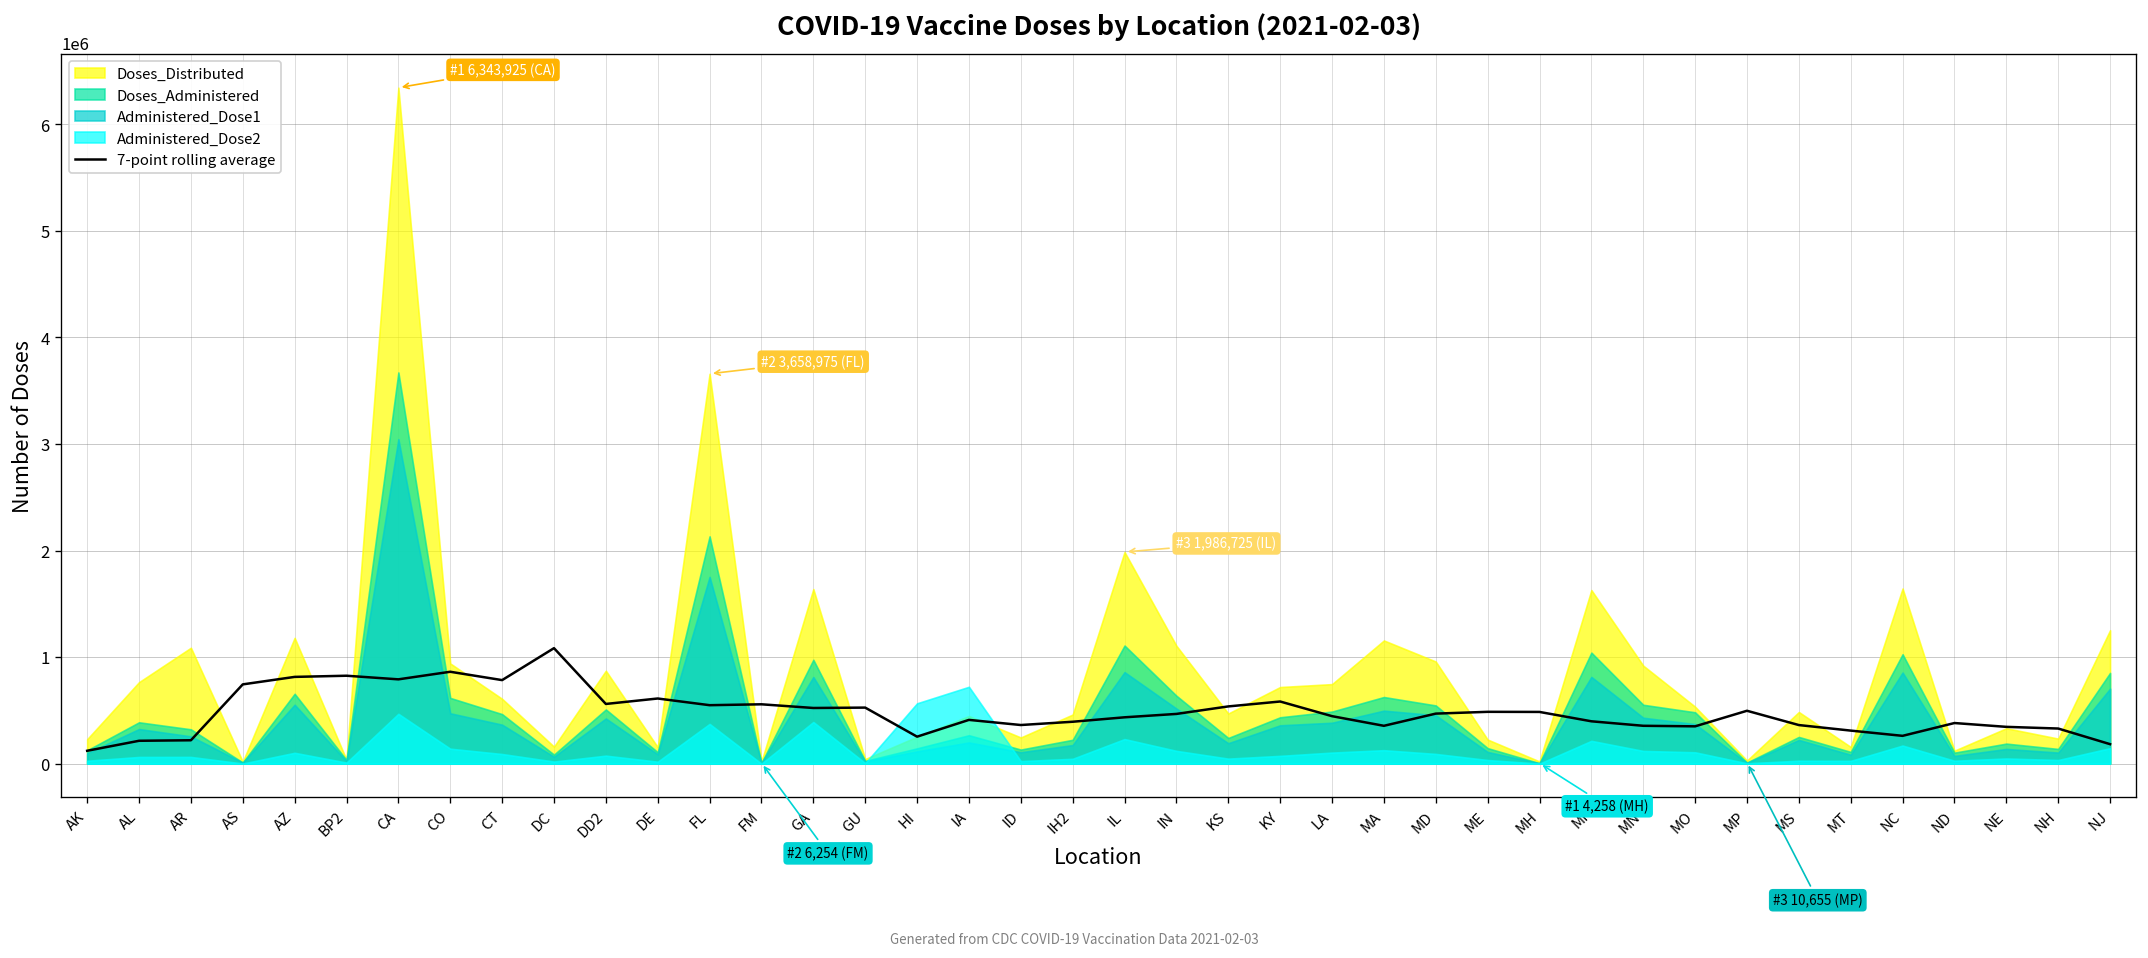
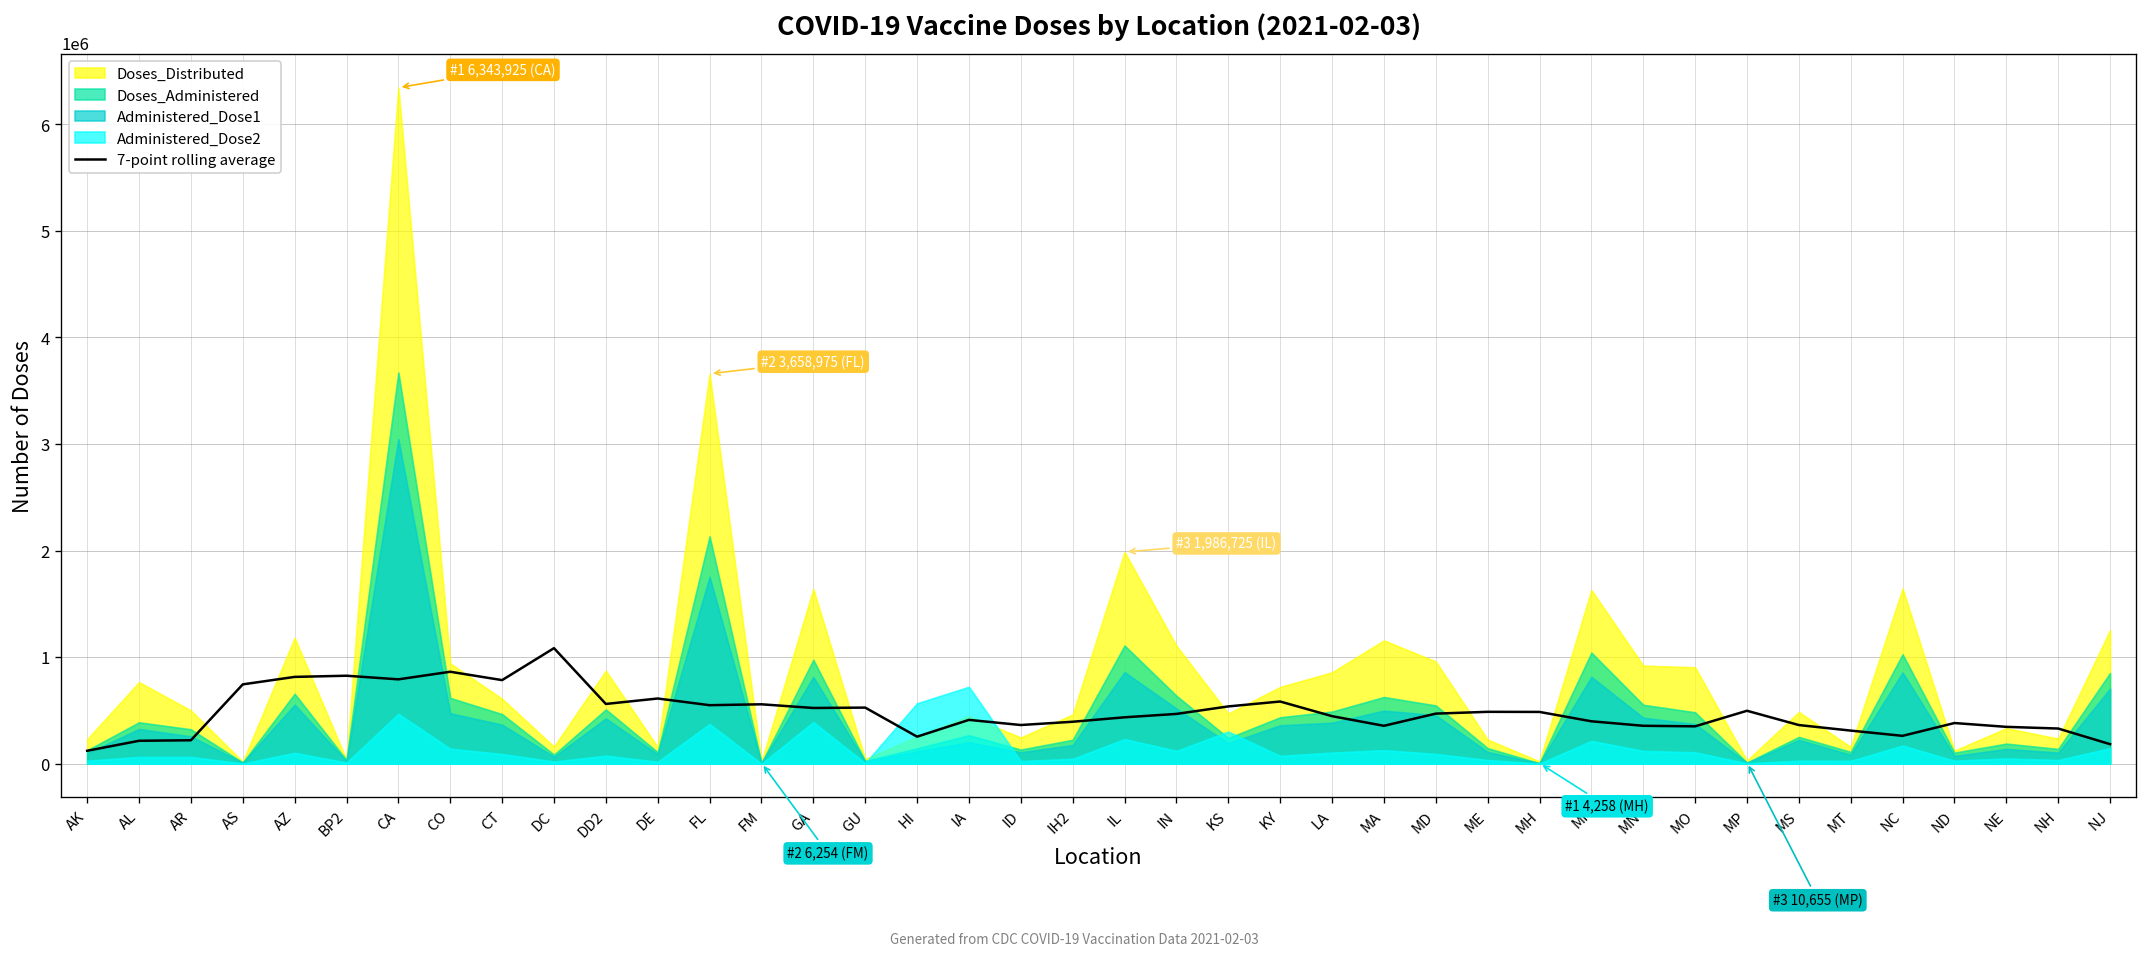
  {
    "Doses_Distributed": {
      "AK": 200000,
      "AL": 800000,
-     "AR": 1100000,
+     "AR": 500000,
      "AZ": 1200000,
      "CO": 900000,
      "CT": 600000,
      "DC": 200000,
      "DD2": 900000,
      "DE": 200000,
      "GA": 1600000,
      "IA": 400000,
      "ID": 200000,
      "IH2": 500000,
      "IN": 1100000,
      "KS": 500000,
      "KY": 700000,
-     "LA": 700000,
+     "LA": 900000,
      "MA": 1200000,
      "MD": 1000000,
      "ME": 200000,
      "MI": 1600000,
      "MN": 900000,
-     "MO": 500000,
+     "MO": 900000,
      "MS": 500000,
      "MT": 200000,
      "NC": 1600000,
      "NH": 200000,
      "NJ": 1300000
    },
    "7-point rolling average": {
      "AL": 200000,
      "AR": 200000,
      "AS": 700000,
      "AZ": 800000,
      "BP2": 800000,
      "CA": 800000,
      "CO": 900000,
      "CT": 800000,
      "DC": 1100000,
      "DD2": 600000,
      "DE": 600000,
      "FL": 500000,
      "FM": 600000,
      "GA": 500000,
      "GU": 500000,
      "IA": 400000,
      "ID": 400000,
      "IH2": 400000,
      "IL": 400000,
      "IN": 500000,
      "KS": 500000,
      "KY": 600000,
      "LA": 400000,
      "MA": 400000,
      "ME": 500000,
      "MH": 500000,
      "MI": 400000,
      "MN": 400000,
      "MP": 500000,
      "MS": 400000,
      "MT": 300000,
      "NC": 300000,
      "ND": 400000,
      "NH": 300000,
      "NJ": 200000
    },
    "Administered_Dose2": {
      "AL": 100000,
      "AR": 100000,
      "AZ": 100000,
      "CA": 500000,
      "CO": 100000,
      "CT": 100000,
      "DD2": 100000,
      "FL": 400000,
      "GA": 400000,
      "HI": 600000,
      "IA": 700000,
      "IH2": 0,
      "IL": 200000,
      "IN": 100000,
-     "KS": 0,
+     "KS": 300000,
      "KY": 100000,
      "LA": 100000,
      "MA": 100000,
      "MD": 100000,
      "ME": 0,
      "MI": 200000,
      "MN": 100000,
      "MO": 100000,
      "NC": 200000,
      "NE": 0,
      "NH": 0,
      "NJ": 100000
    }
  }
